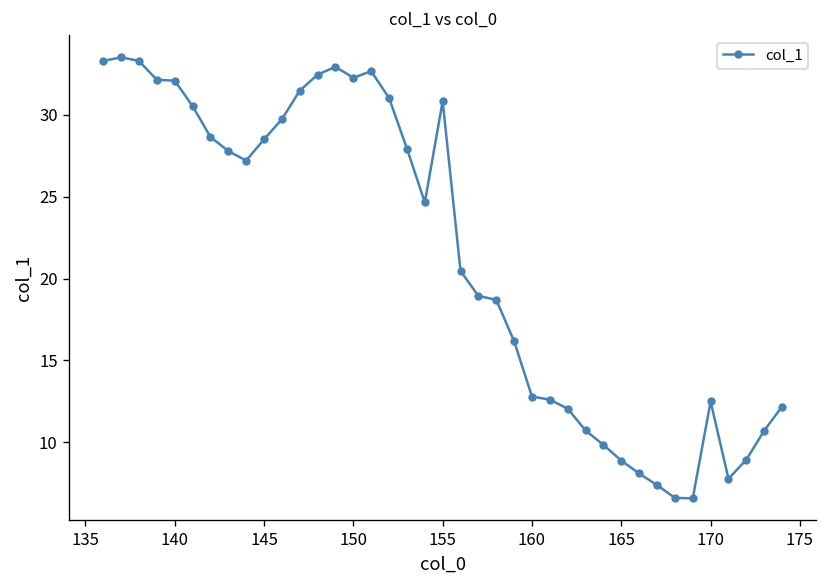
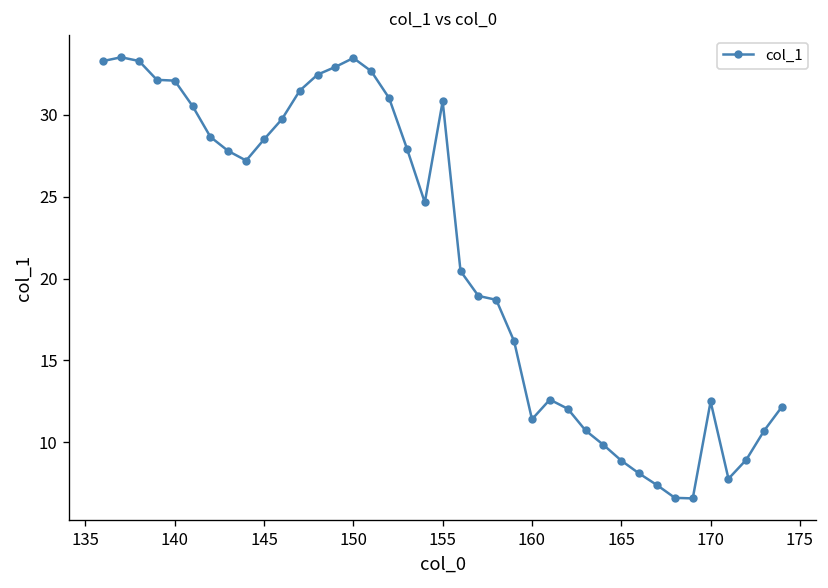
  {
    "140": 32.1,
    "145": 28.5,
-   "150": 32.3,
+   "150": 33.5,
    "155": 30.8,
-   "160": 12.8,
+   "160": 11.4,
    "165": 8.9,
    "170": 12.5
  }
